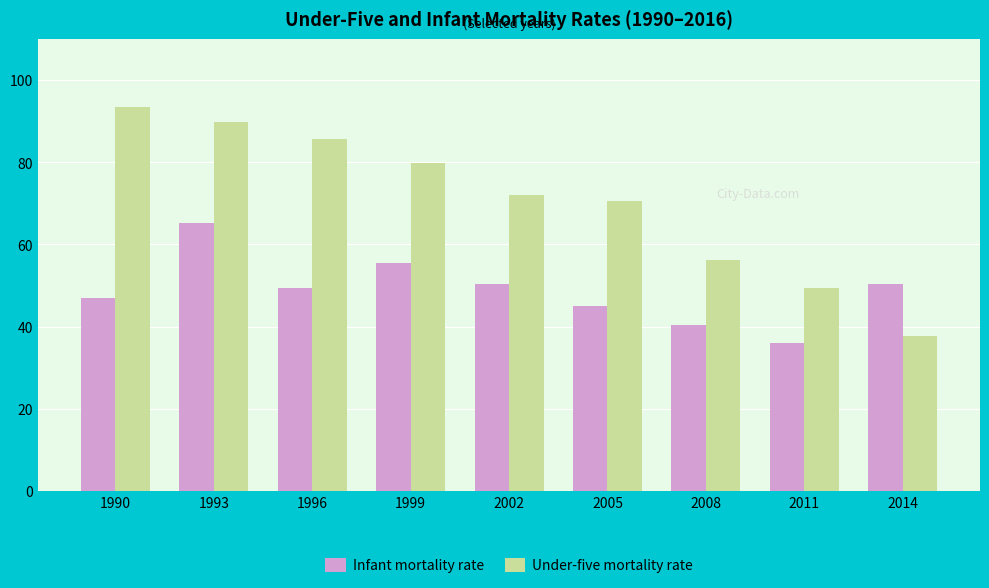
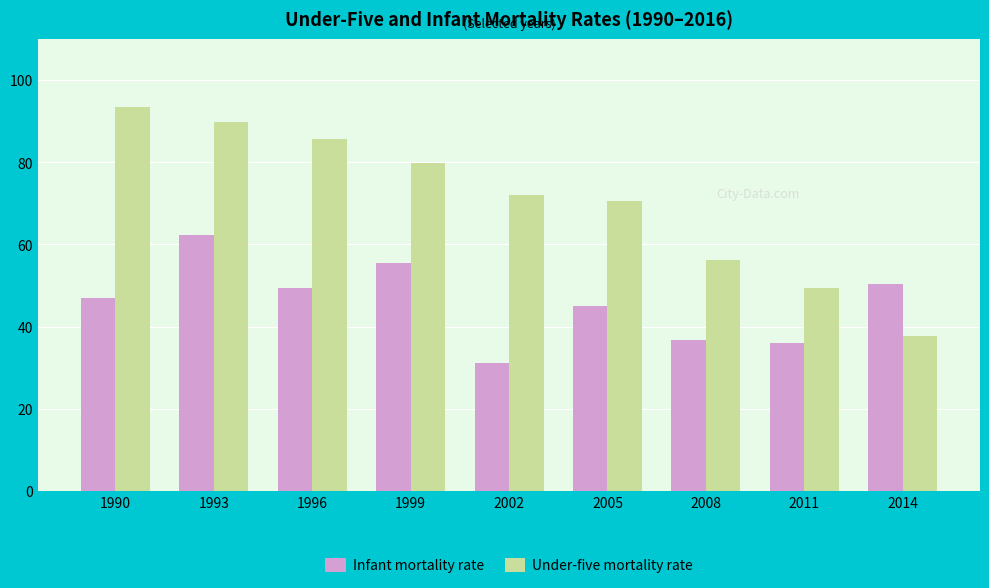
  {
    "Infant mortality rate": {
      "1990": 47,
-     "1993": 65,
+     "1993": 62,
      "1996": 49,
      "1999": 55,
-     "2002": 50,
+     "2002": 31,
      "2005": 45,
-     "2008": 40,
+     "2008": 37,
      "2011": 36,
      "2014": 50
    },
    "Under-five mortality rate": {
      "1990": 93,
      "1993": 90,
      "1996": 86,
      "1999": 80,
      "2002": 72,
      "2005": 71,
      "2008": 56,
      "2011": 49,
      "2014": 38
    }
  }
